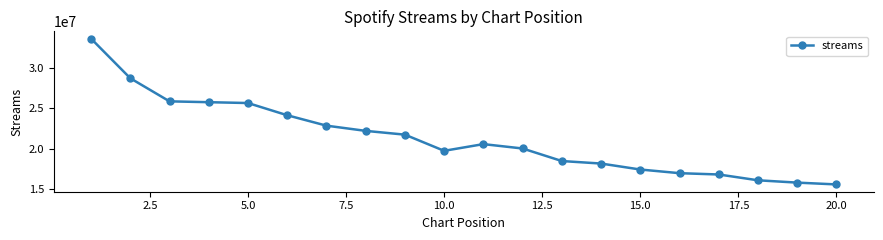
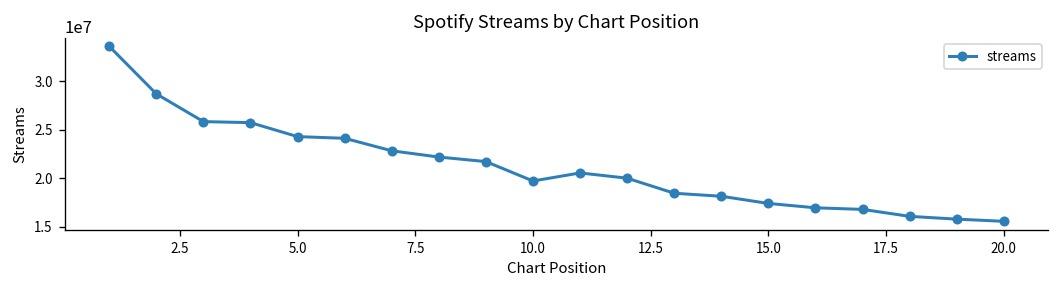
  {
-   "5.0": 26000000,
+   "5.0": 24000000,
    "10.0": 20000000,
    "15.0": 17000000,
    "20.0": 16000000
  }
